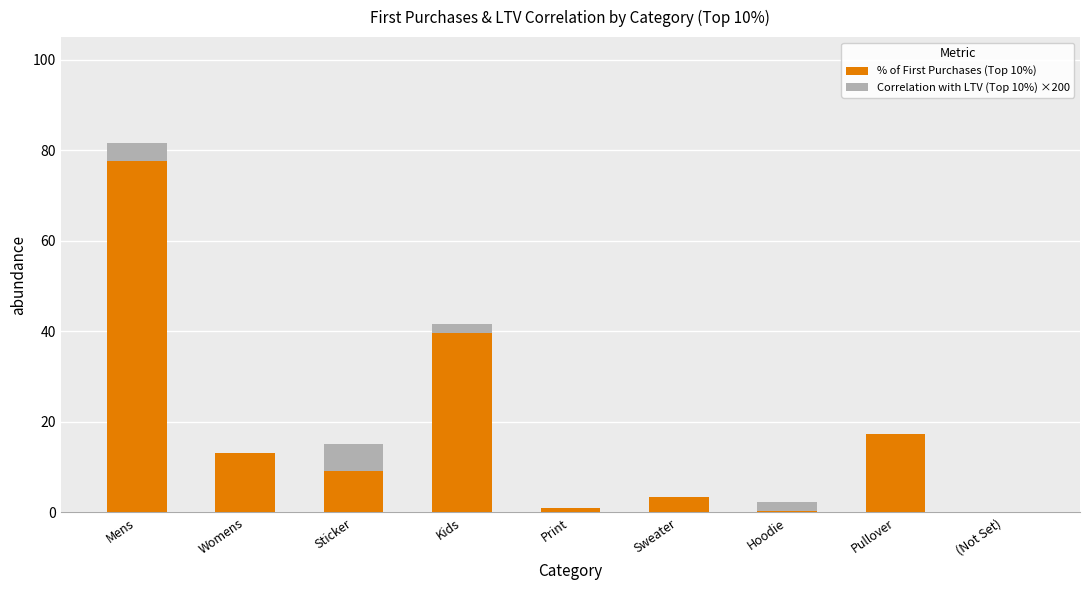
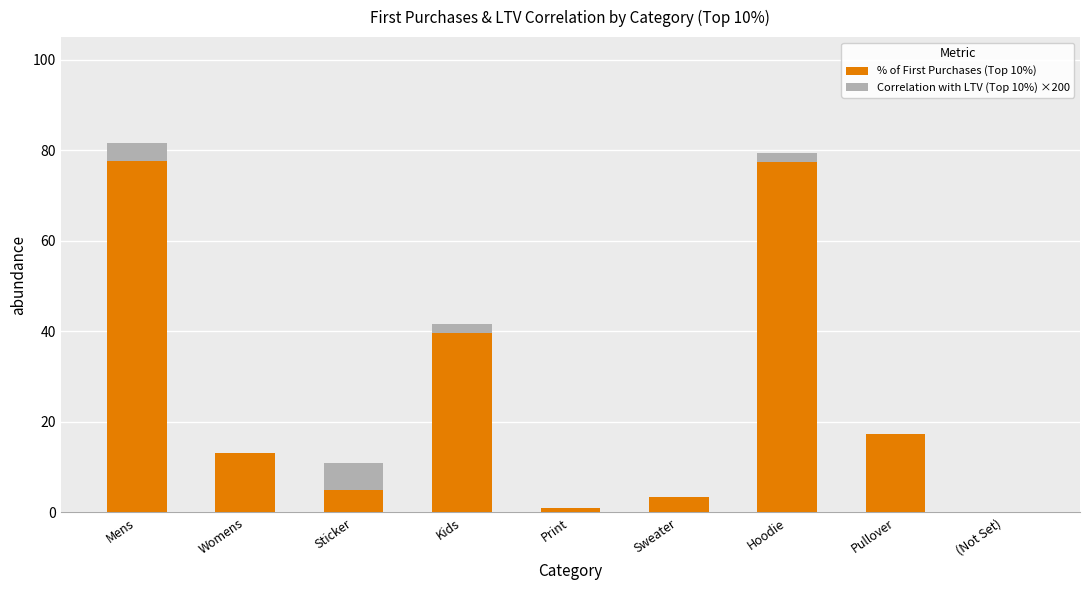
  {
    "% of First Purchases (Top 10%)": {
      "Mens": 78,
      "Womens": 13,
-     "Sticker": 9,
+     "Sticker": 5,
      "Kids": 40,
      "Print": 1,
      "Sweater": 4,
-     "Hoodie": 0,
+     "Hoodie": 77,
      "Pullover": 17,
      "(Not Set)": 0
    },
    "Correlation with LTV (Top 10%) ×200": {
      "Mens": 4,
      "Womens": 0,
      "Sticker": 6,
      "Kids": 2,
      "Print": 0,
      "Sweater": 0,
      "Hoodie": 2,
      "Pullover": 0,
      "(Not Set)": 0
    }
  }
